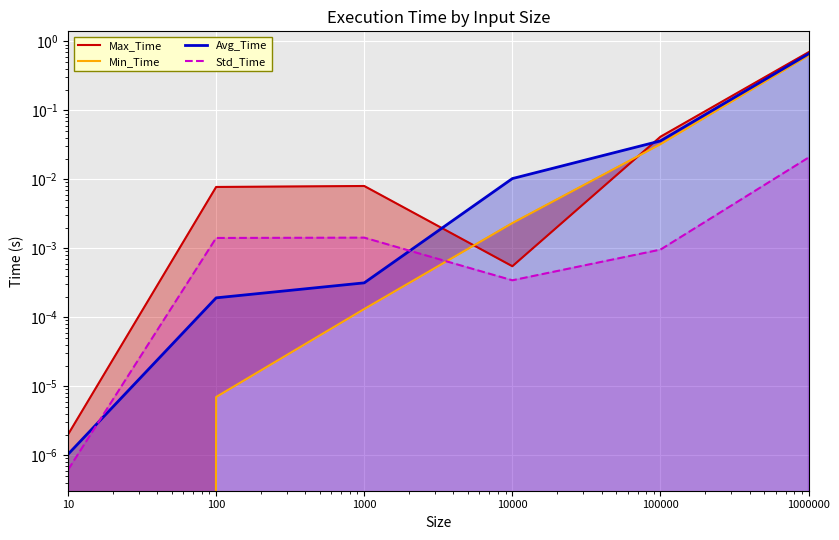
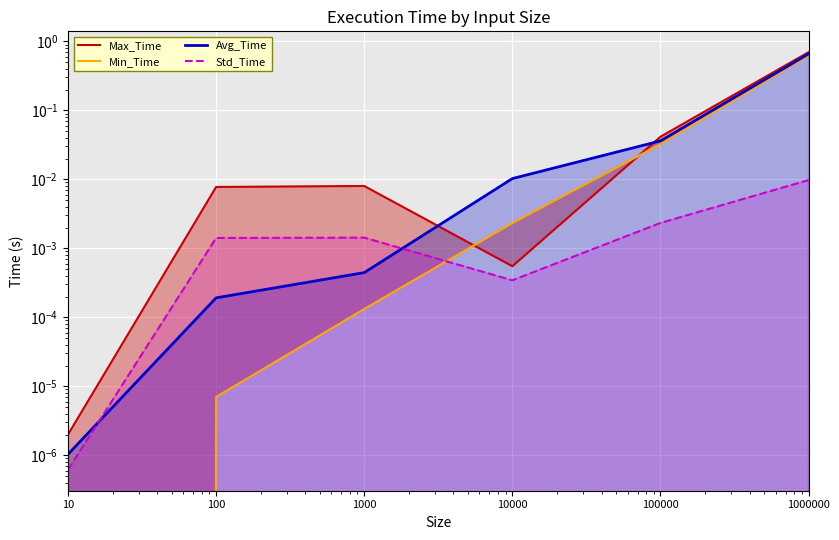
  {
    "Min_Time": {
      "100": 0.000007,
      "1000": 0.00013,
      "100000": 0.03
    },
    "Avg_Time": {
      "10": 0.0000010,
      "100": 0.0002,
-     "1000": 0.0003,
+     "1000": 0.0004,
      "10000": 0.010,
      "100000": 0.04
    },
    "Std_Time": {
      "10": 0.0000006,
      "100": 0.0014,
      "1000": 0.0014,
      "10000": 0.0003,
-     "100000": 0.0010,
-     "1000000": 0.021
+     "100000": 0.0023,
+     "1000000": 0.010
    }
  }
